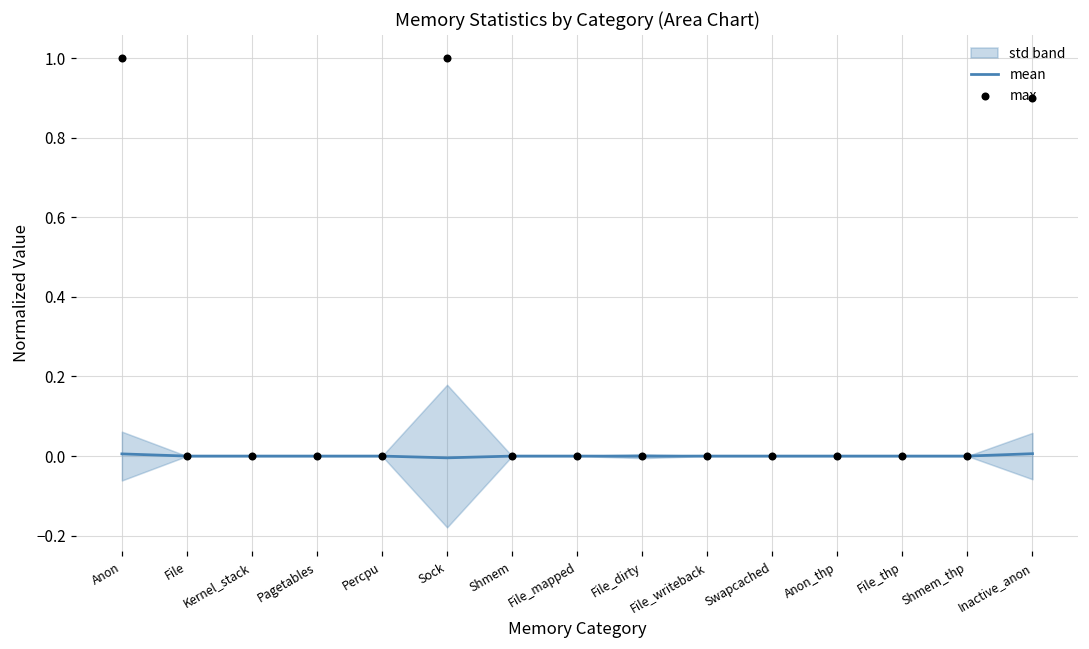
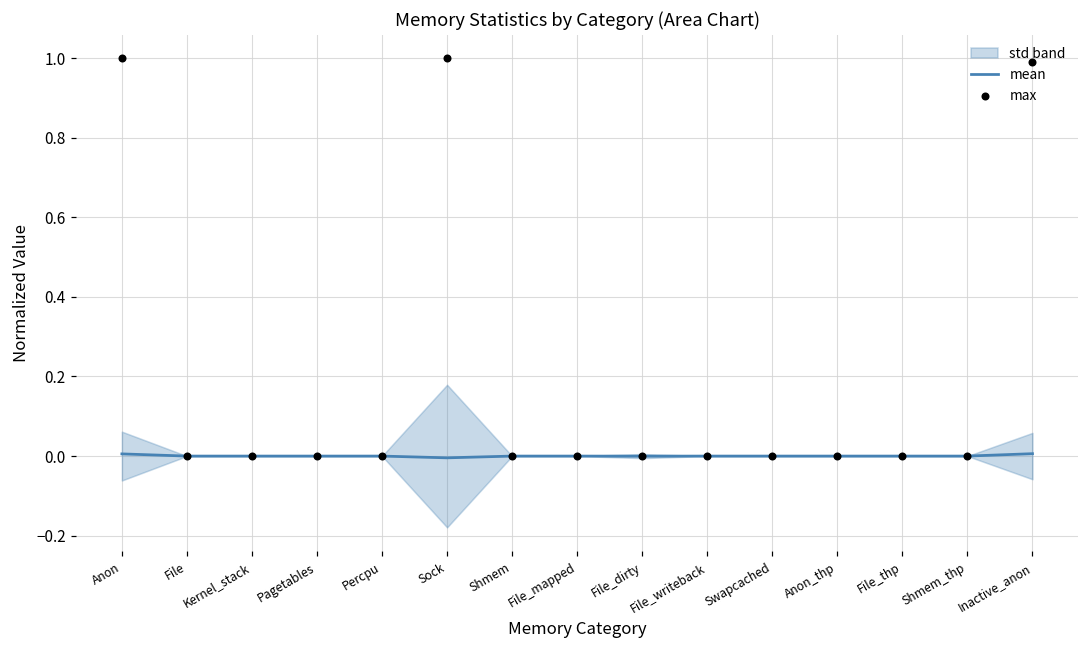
  {
    "max": {
-     "Inactive_anon": 0.90
+     "Inactive_anon": 0.99
    }
  }
